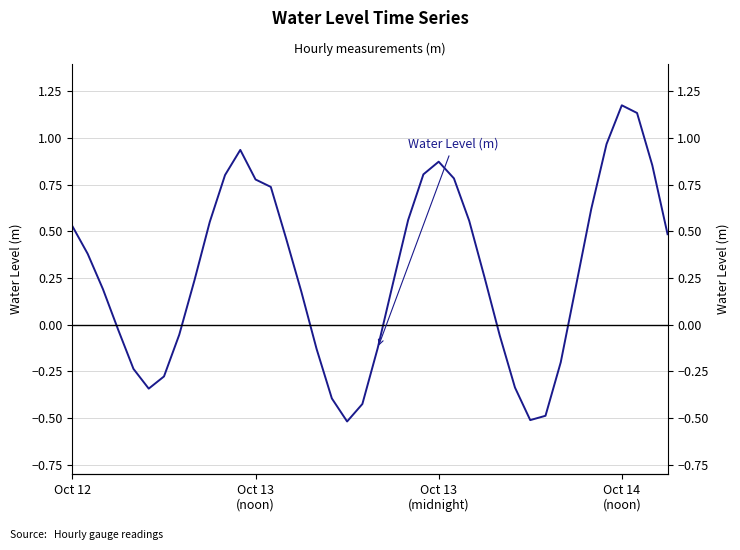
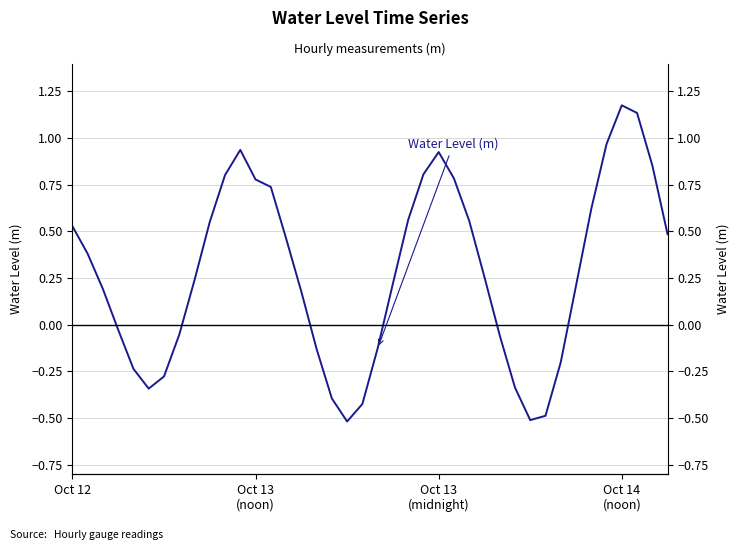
  {
    "Oct 12": 0.53,
    "Oct 13 (noon)": 0.78,
-   "Oct 13 (midnight)": 0.87,
+   "Oct 13 (midnight)": 0.93,
    "Oct 14 (noon)": 1.18
  }
